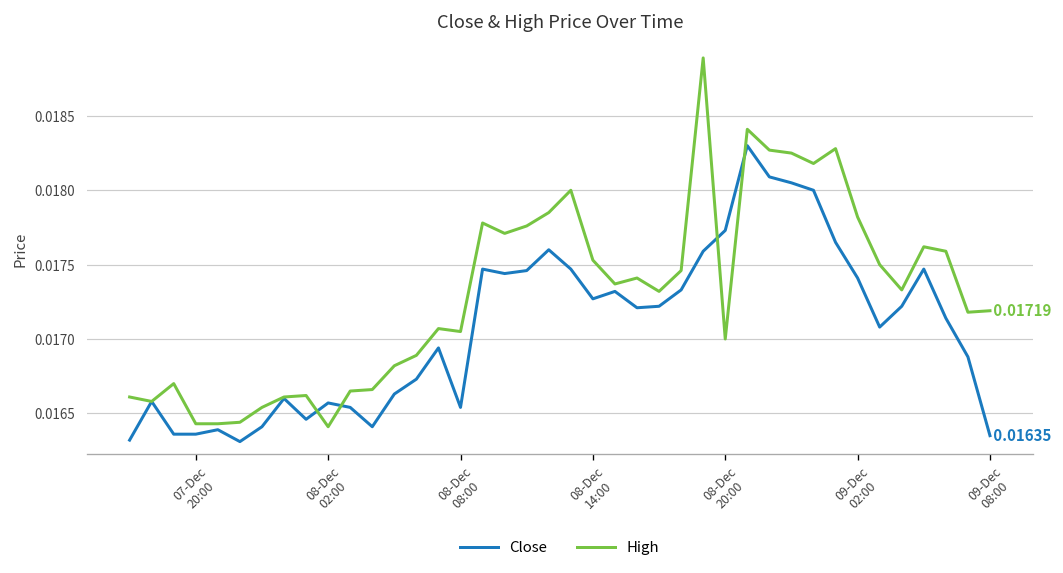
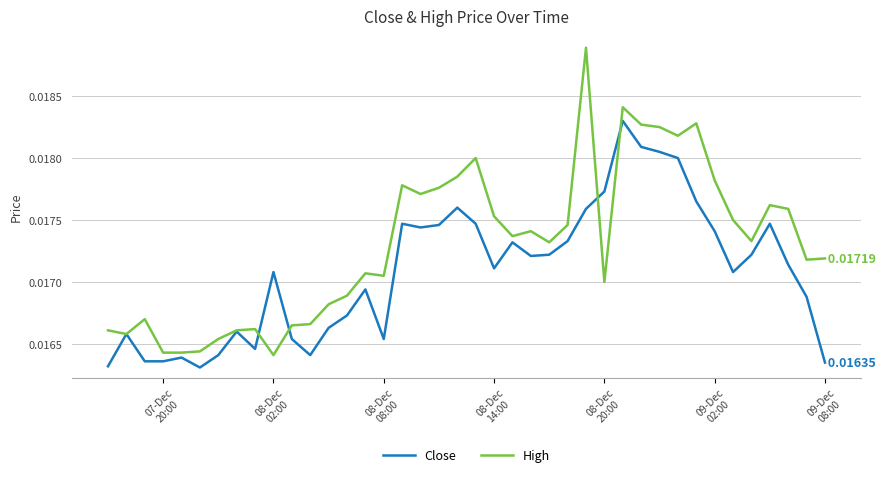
  {
    "Close": {
      "07-Dec 20:00": 0.01636,
-     "08-Dec 02:00": 0.01657,
+     "08-Dec 02:00": 0.01708,
      "08-Dec 08:00": 0.01654,
-     "08-Dec 14:00": 0.01727,
+     "08-Dec 14:00": 0.01711,
      "08-Dec 20:00": 0.01773,
      "09-Dec 02:00": 0.01741
    },
    "High": {
      "09-Dec 08:00": 0.01719
    }
  }
